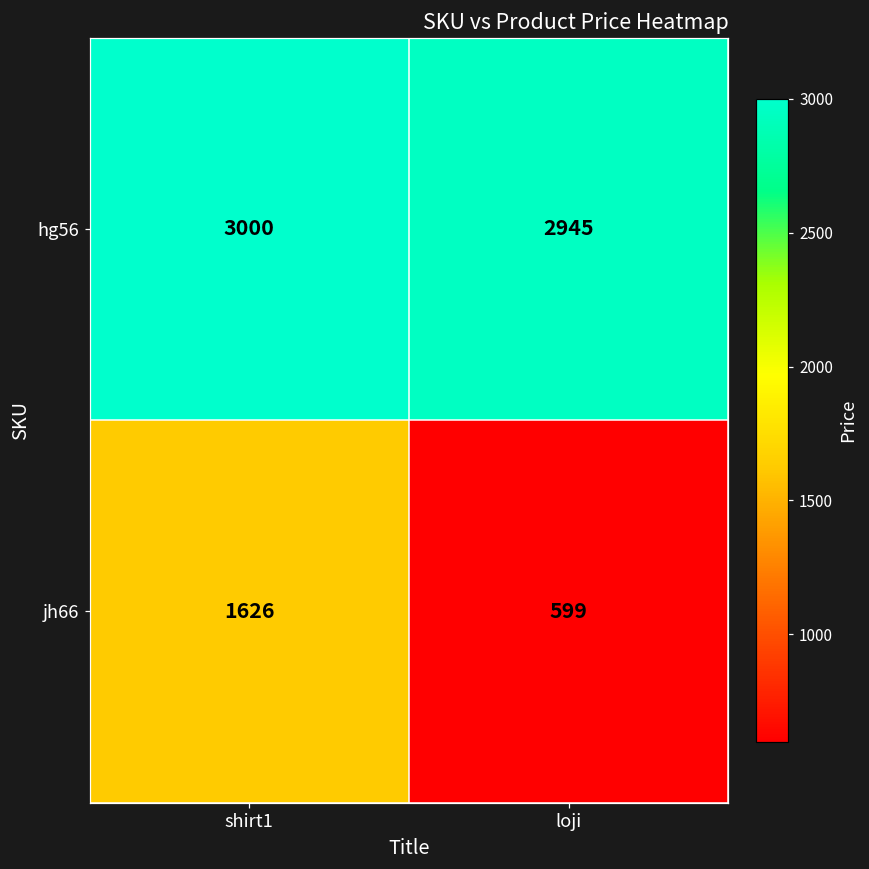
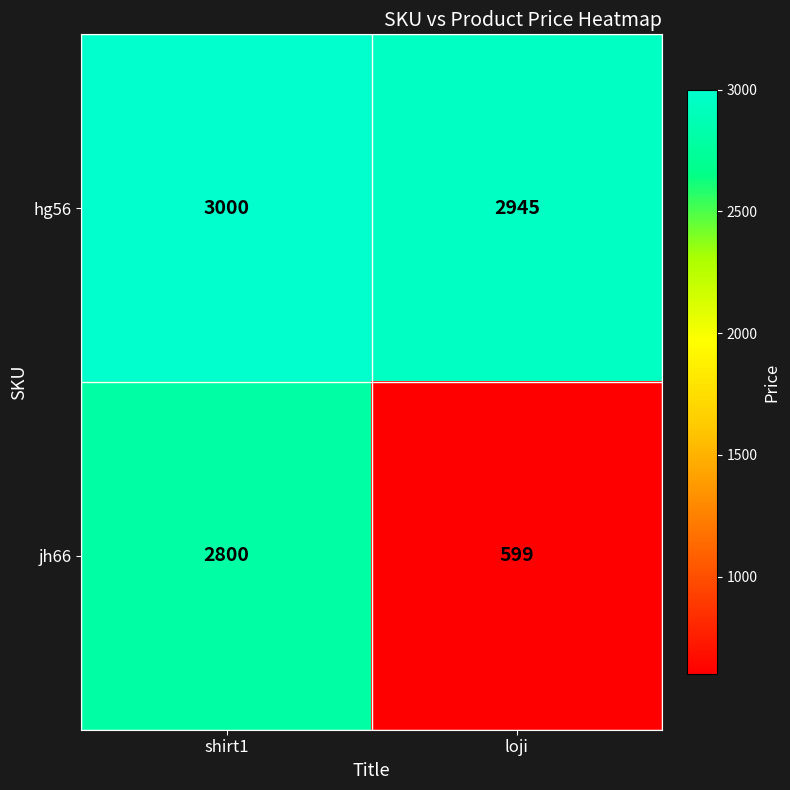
  {
    "hg56": {
      "shirt1": 3000,
      "loji": 2945
    },
    "jh66": {
-     "shirt1": 1626,
+     "shirt1": 2800,
      "loji": 599
    }
  }
